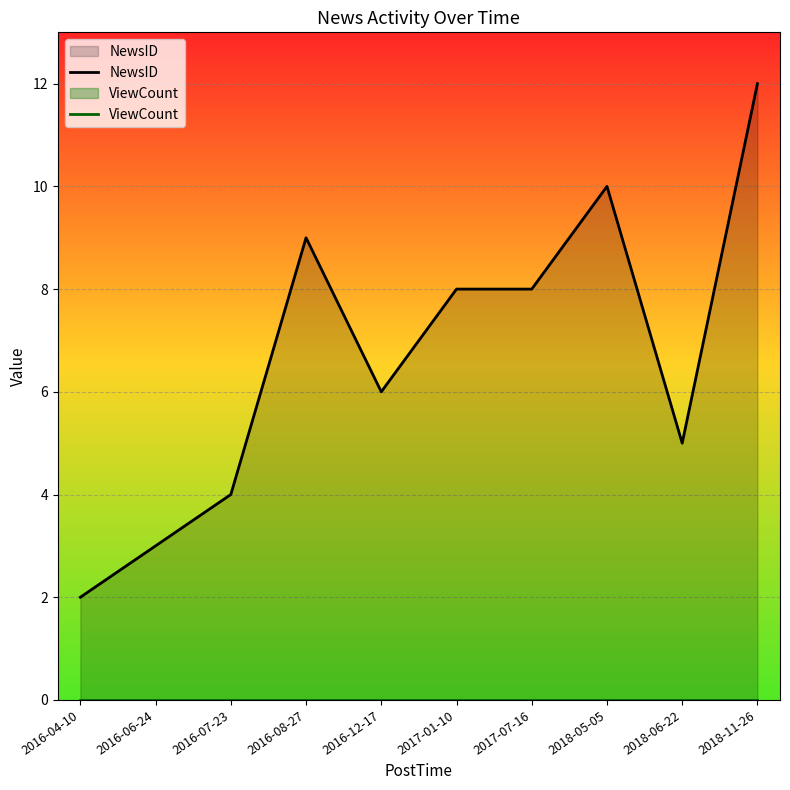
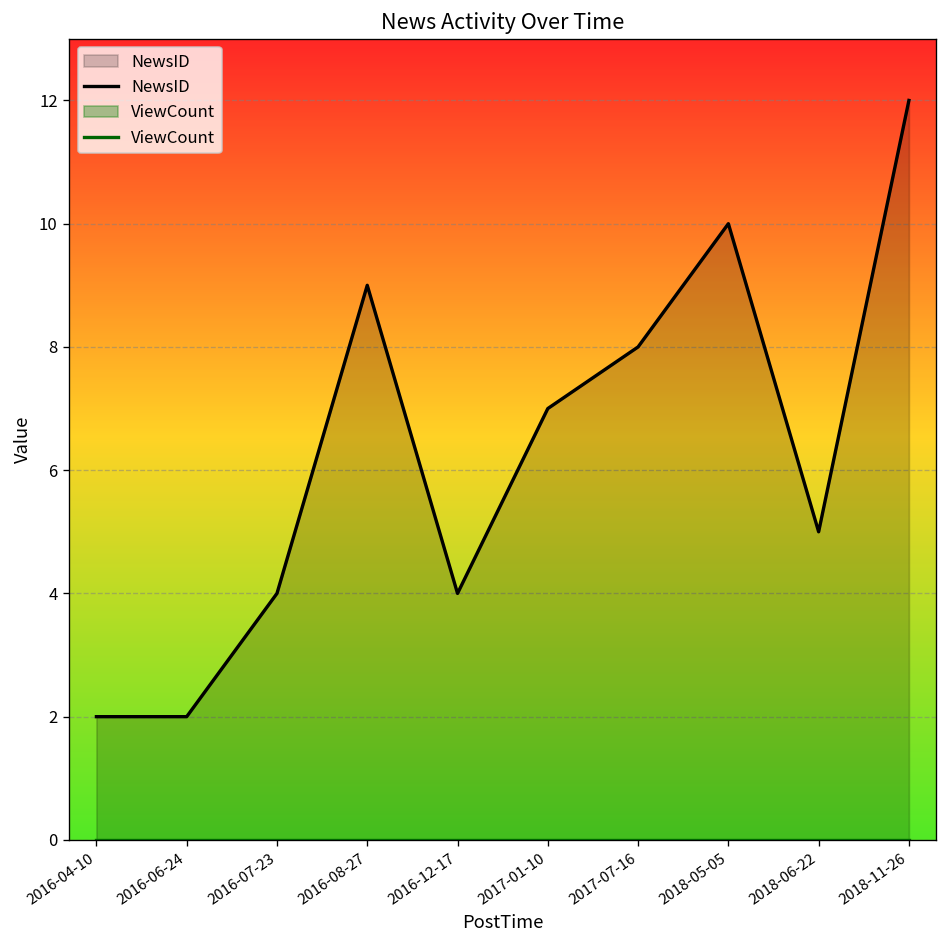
  {
    "NewsID": {
      "2016-04-10": 2,
-     "2016-06-24": 3,
+     "2016-06-24": 2,
      "2016-07-23": 4,
      "2016-08-27": 9,
-     "2016-12-17": 6,
-     "2017-01-10": 8,
+     "2016-12-17": 4,
+     "2017-01-10": 7,
      "2017-07-16": 8,
      "2018-05-05": 10,
      "2018-06-22": 5,
      "2018-11-26": 12
    },
    "ViewCount": {
      "2016-04-10": 0,
      "2016-06-24": 0,
      "2016-07-23": 0,
      "2016-08-27": 0,
      "2016-12-17": 0,
      "2017-01-10": 0,
      "2017-07-16": 0,
      "2018-05-05": 0,
      "2018-06-22": 0,
      "2018-11-26": 0
    }
  }
